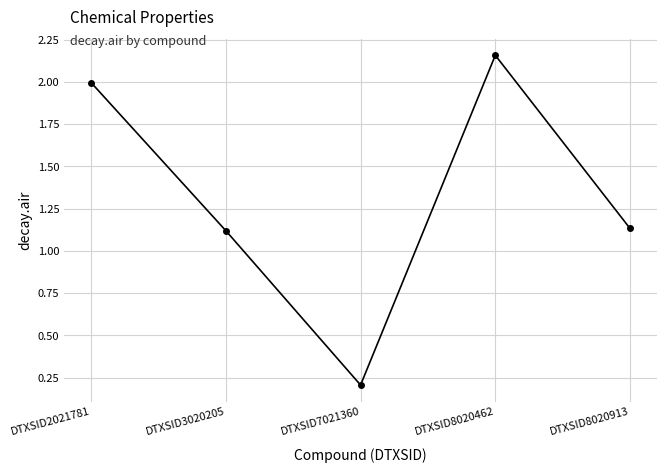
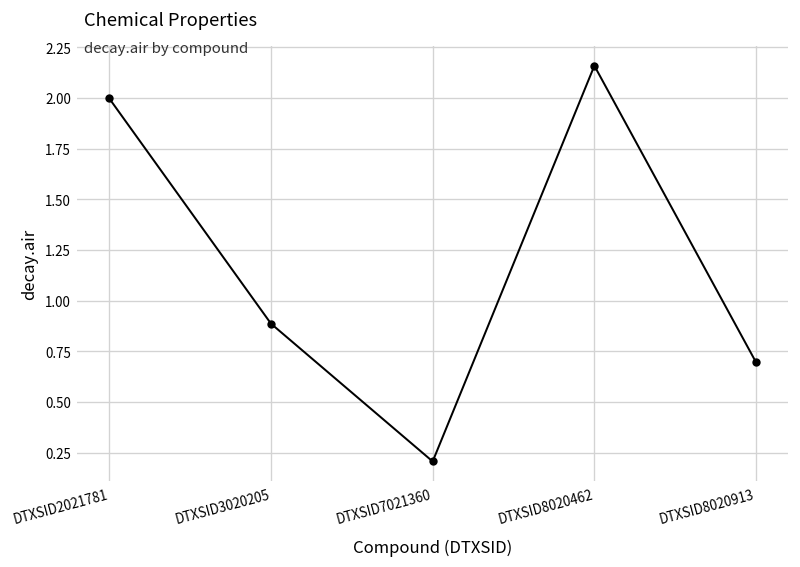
  {
    "DTXSID2021781": 2.00,
-   "DTXSID3020205": 1.12,
+   "DTXSID3020205": 0.89,
    "DTXSID7021360": 0.21,
    "DTXSID8020462": 2.16,
-   "DTXSID8020913": 1.13
+   "DTXSID8020913": 0.69
  }
